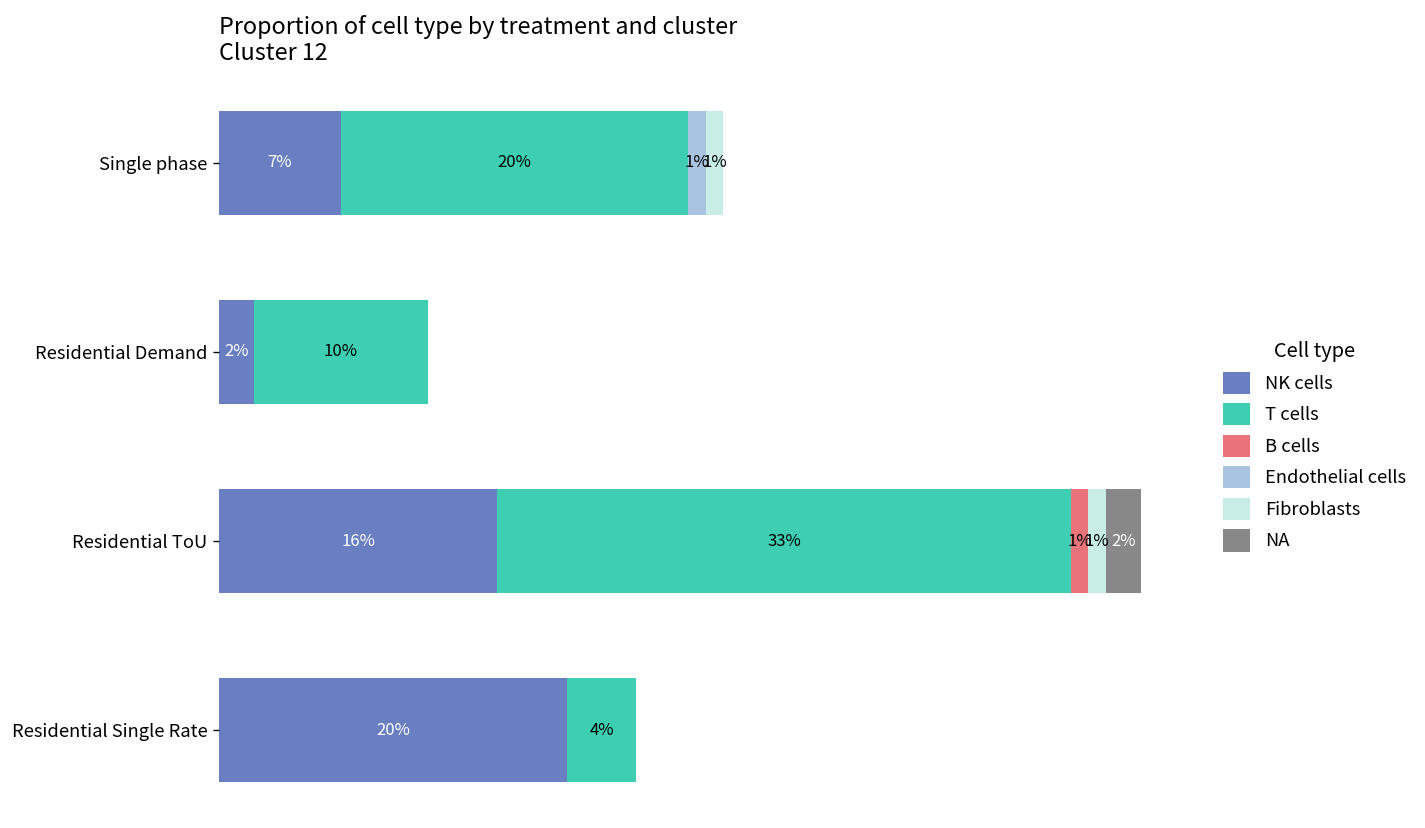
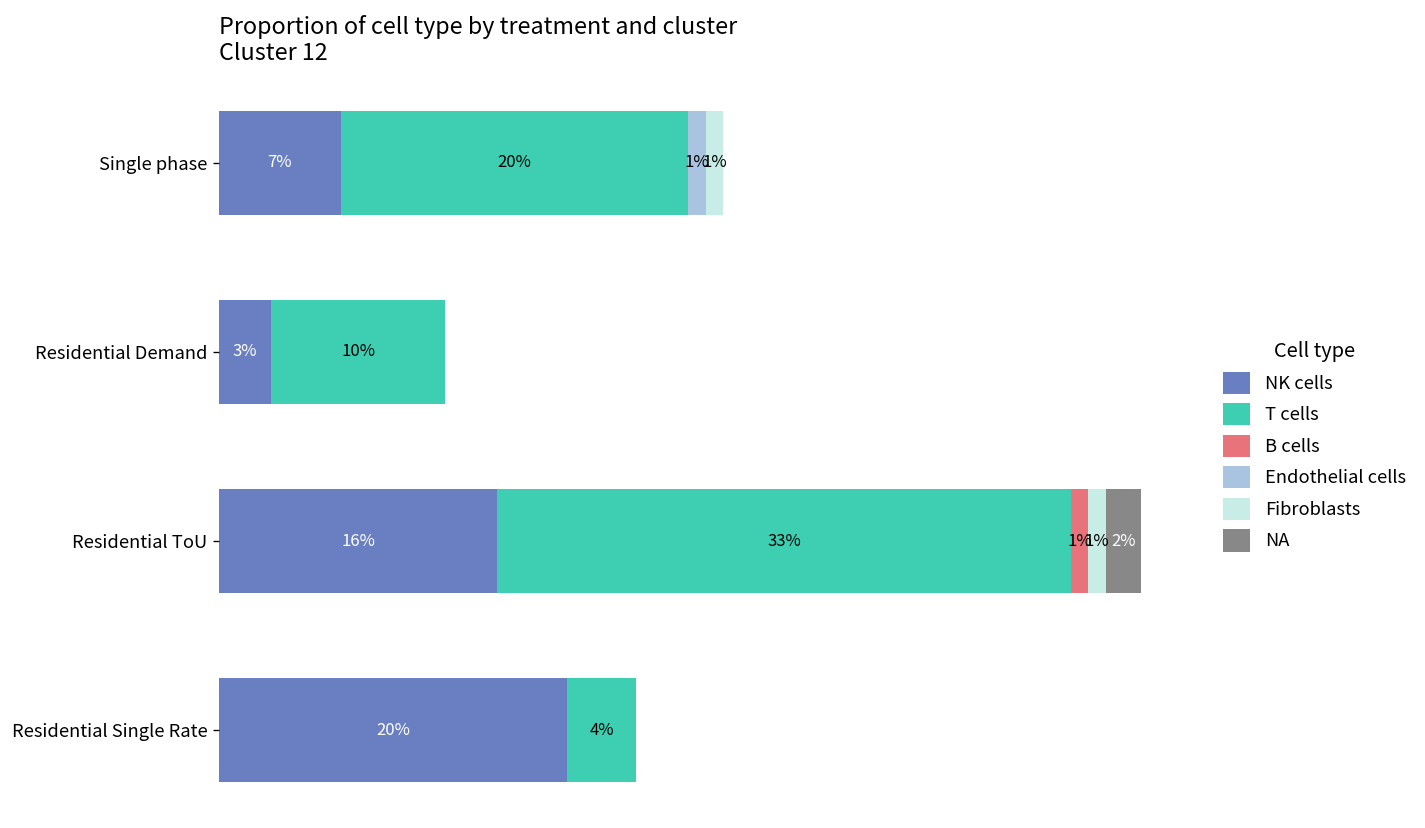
  {
    "NK cells": {
      "Single phase": "7%",
-     "Residential Demand": "2%",
+     "Residential Demand": "3%",
      "Residential ToU": "16%",
      "Residential Single Rate": "20%"
    },
    "T cells": {
      "Single phase": "20%",
      "Residential Demand": "10%",
      "Residential ToU": "33%",
      "Residential Single Rate": "4%"
    },
    "NA": {
      "Residential ToU": "2%"
    }
  }
